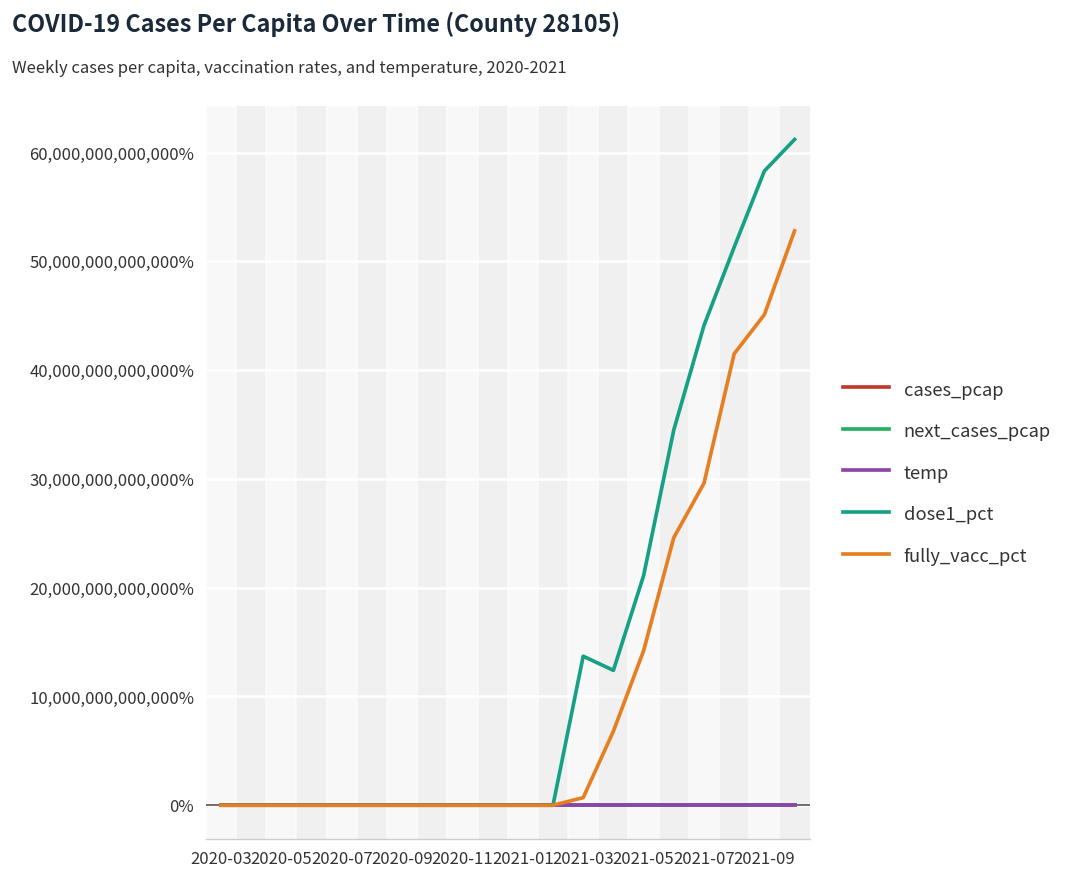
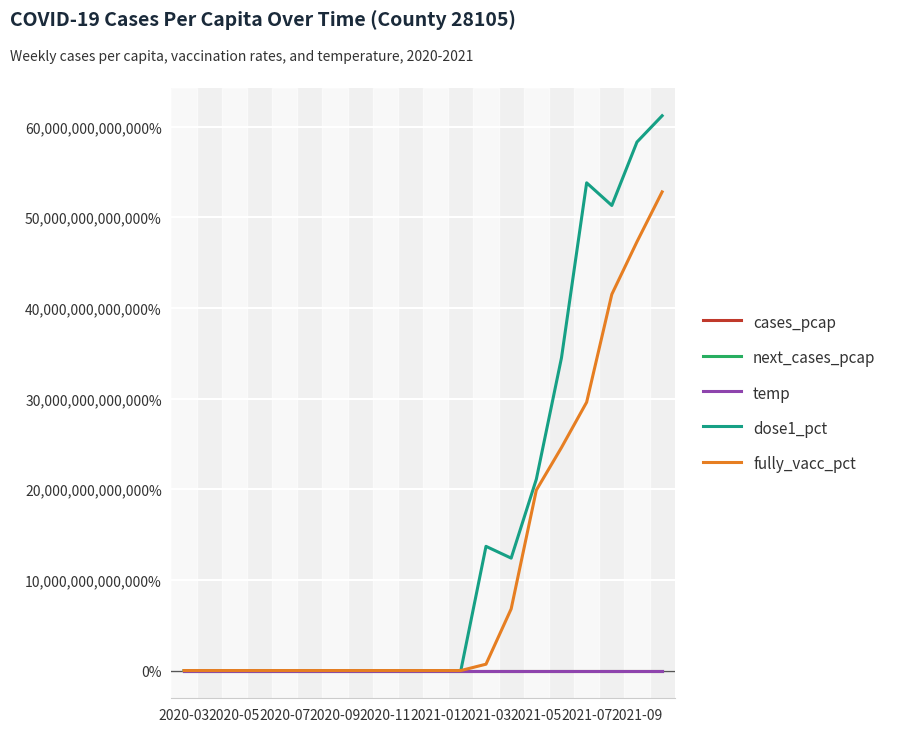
  {
    "temp": {
      "2021-03": "0%",
      "2021-05": "0%",
      "2021-07": "0%",
      "2021-09": "0%"
    },
    "dose1_pct": {
      "2021-03": "14,000,000,000,000%",
      "2021-05": "21,000,000,000,000%",
-     "2021-07": "44,000,000,000,000%",
+     "2021-07": "54,000,000,000,000%",
      "2021-09": "58,000,000,000,000%"
    },
    "fully_vacc_pct": {
      "2021-03": "1,000,000,000,000%",
-     "2021-05": "14,000,000,000,000%",
+     "2021-05": "20,000,000,000,000%",
      "2021-07": "30,000,000,000,000%",
-     "2021-09": "45,000,000,000,000%"
+     "2021-09": "47,000,000,000,000%"
    }
  }
